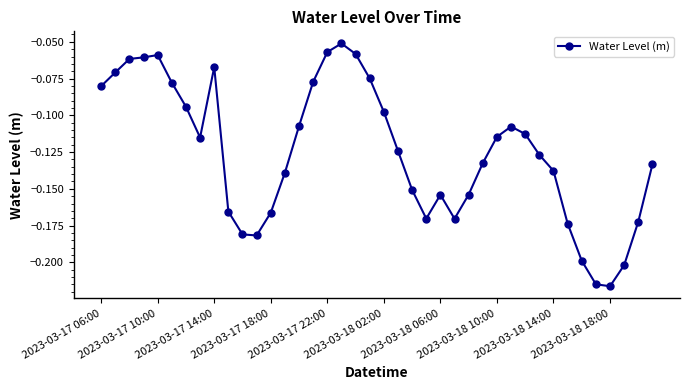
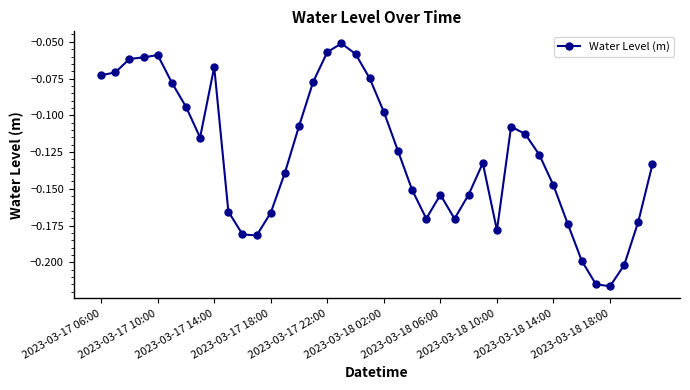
  {
-   "2023-03-17 06:00": -0.080,
+   "2023-03-17 06:00": -0.073,
    "2023-03-17 10:00": -0.059,
    "2023-03-17 14:00": -0.067,
    "2023-03-17 18:00": -0.166,
    "2023-03-17 22:00": -0.057,
    "2023-03-18 02:00": -0.098,
    "2023-03-18 06:00": -0.154,
-   "2023-03-18 10:00": -0.115,
-   "2023-03-18 14:00": -0.138,
+   "2023-03-18 10:00": -0.178,
+   "2023-03-18 14:00": -0.148,
    "2023-03-18 18:00": -0.216
  }
